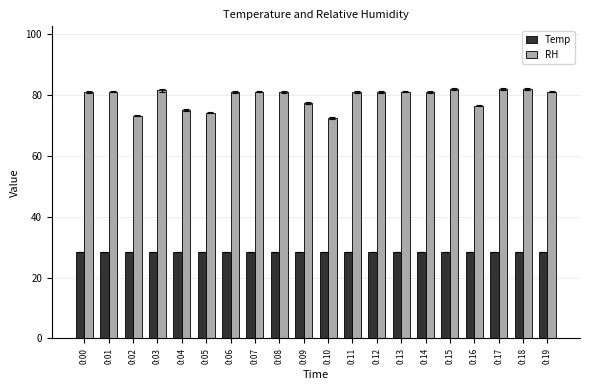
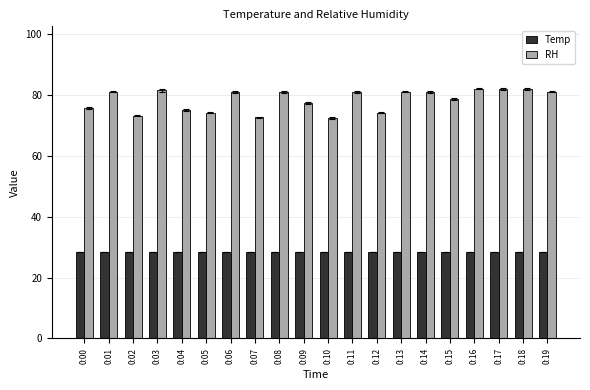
  {
    "Temp": {
      "0:00": 28,
      "0:01": 28,
      "0:02": 28,
      "0:03": 28,
      "0:04": 28,
      "0:05": 28,
      "0:06": 28,
      "0:07": 28,
      "0:08": 28,
      "0:09": 28,
      "0:10": 28,
      "0:11": 28,
      "0:12": 28,
      "0:13": 28,
      "0:14": 28,
      "0:15": 28,
      "0:16": 28,
      "0:17": 28,
      "0:18": 28,
      "0:19": 28
    },
    "RH": {
-     "0:00": 81,
+     "0:00": 76,
      "0:01": 81,
      "0:02": 73,
      "0:03": 82,
      "0:04": 75,
      "0:05": 74,
      "0:06": 81,
-     "0:07": 81,
+     "0:07": 73,
      "0:08": 81,
      "0:09": 77,
      "0:10": 72,
      "0:11": 81,
-     "0:12": 81,
+     "0:12": 74,
      "0:13": 81,
      "0:14": 81,
-     "0:15": 82,
-     "0:16": 77,
+     "0:15": 79,
+     "0:16": 82,
      "0:17": 82,
      "0:18": 82,
      "0:19": 81
    }
  }
